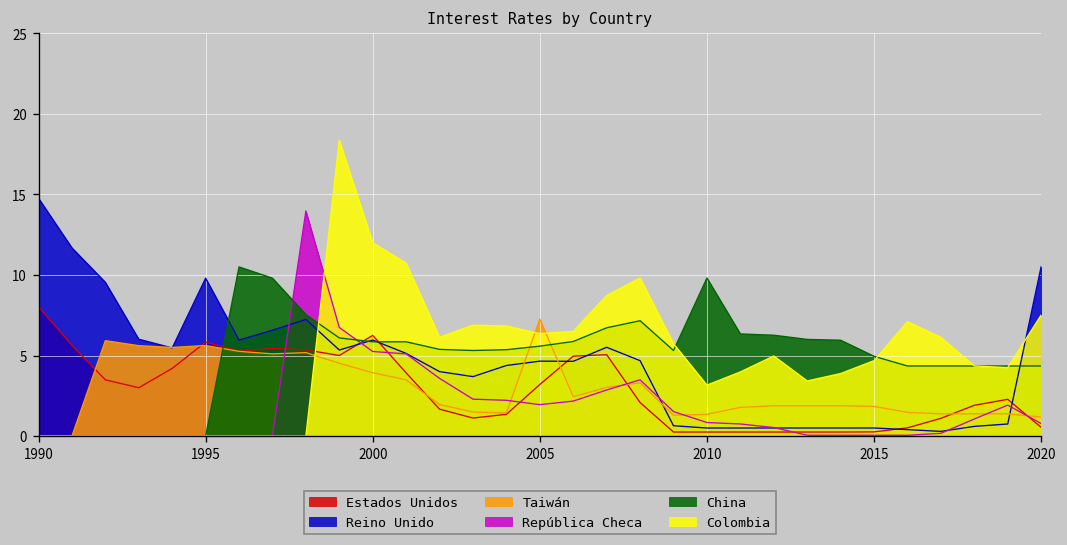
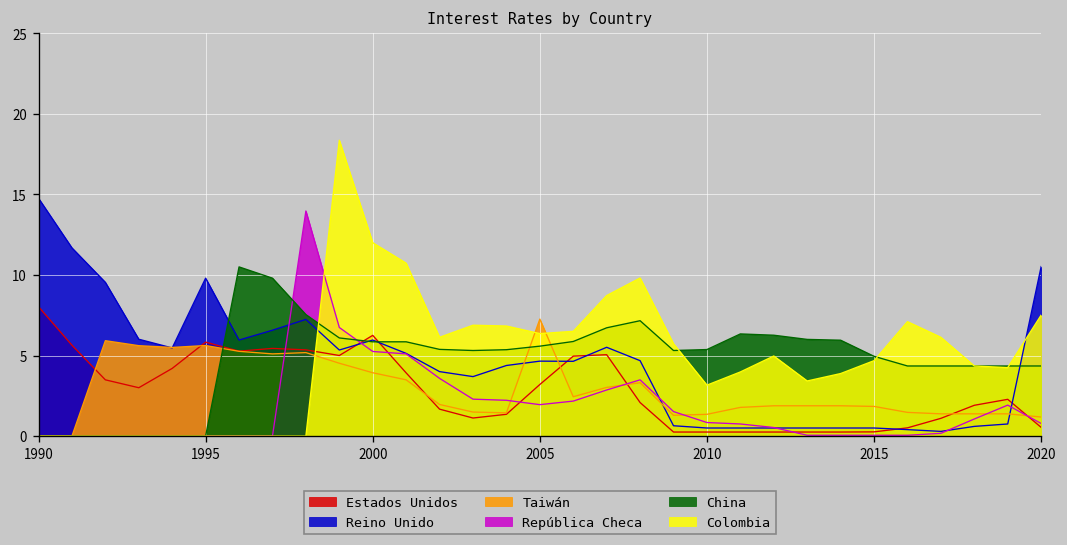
  {
    "Estados Unidos": {
      "1990": 8.0,
      "1995": 5.8,
      "2000": 6.3,
      "2005": 3.2,
      "2010": 0.3,
      "2015": 0.3,
      "2020": 0.5
    },
    "Reino Unido": {
      "1990": 14.8,
      "1995": 9.8,
      "2005": 4.7,
      "2010": 0.5,
      "2015": 0.5,
      "2020": 10.5
    },
    "Taiwán": {
      "1995": 5.6,
      "2000": 3.9,
      "2005": 7.3,
      "2010": 1.4,
      "2015": 1.8,
      "2020": 1.2
    },
    "República Checa": {
      "2000": 5.3,
      "2005": 2.0,
      "2010": 0.8,
      "2015": 0.1,
      "2020": 0.8
    },
    "China": {
      "2005": 5.6,
-     "2010": 9.8,
+     "2010": 5.4,
      "2015": 5.0,
      "2020": 4.4
    },
    "Colombia": {
      "2000": 12.0,
      "2005": 6.4,
      "2010": 3.2,
      "2015": 4.7,
      "2020": 7.5
    }
  }
